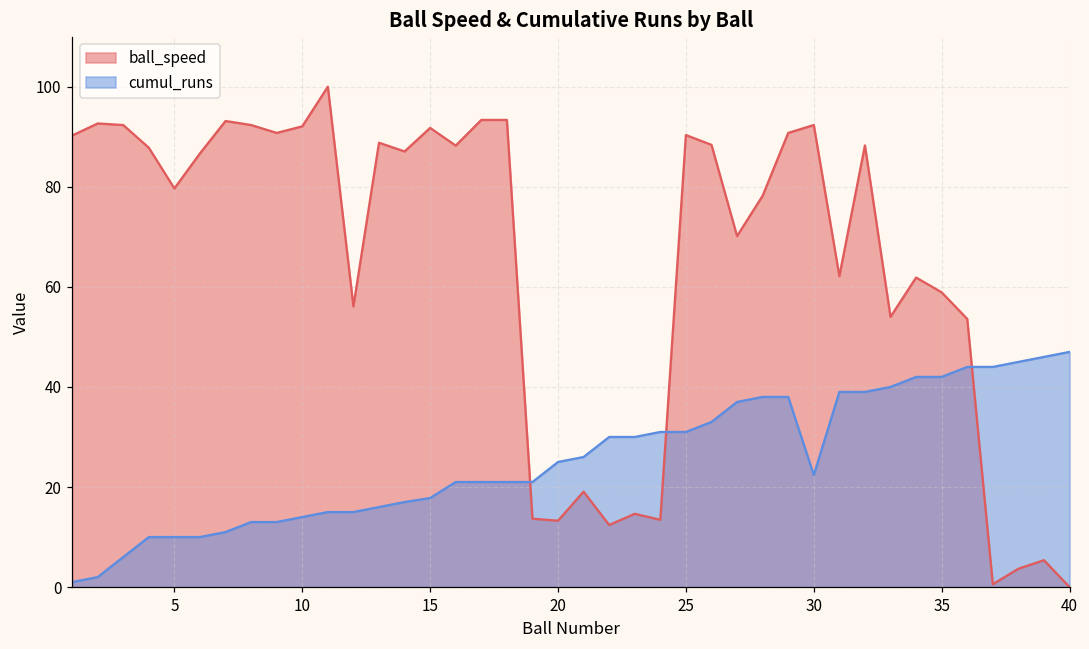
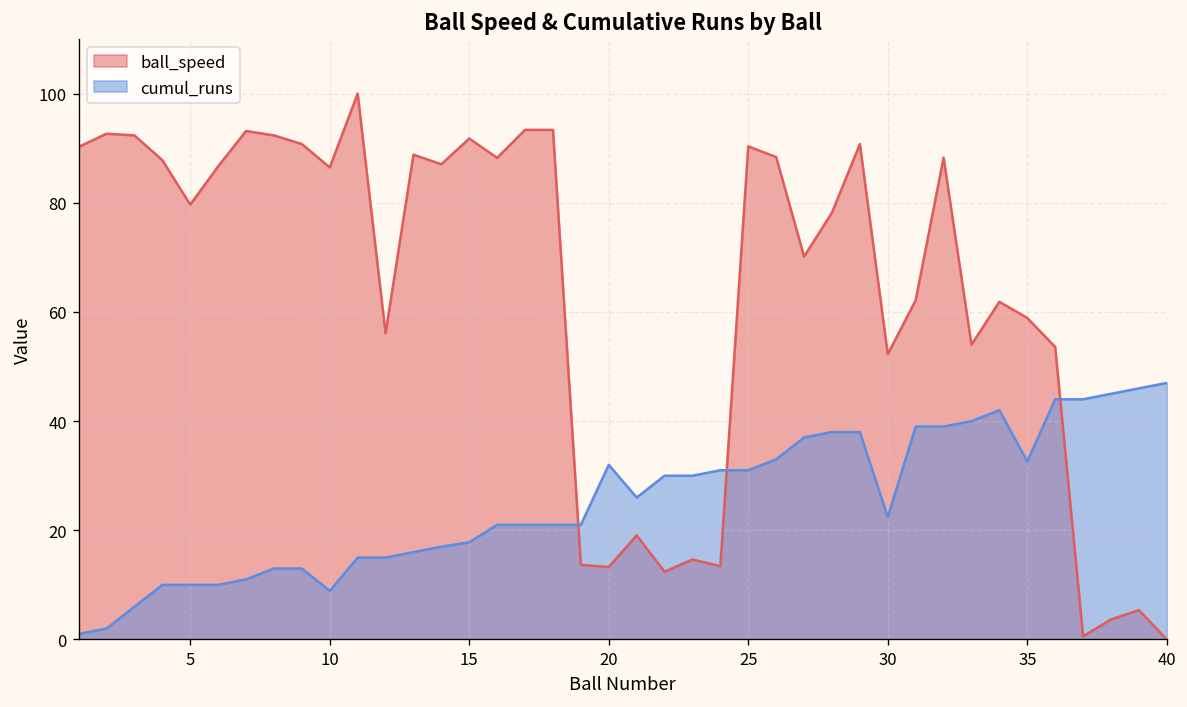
  {
    "ball_speed": {
      "5": 80,
-     "10": 92,
+     "10": 86,
      "15": 92,
      "20": 13,
      "25": 90,
-     "30": 92,
+     "30": 52,
      "35": 59,
      "40": 0
    },
    "cumul_runs": {
      "5": 10,
-     "10": 14,
+     "10": 9,
      "15": 18,
-     "20": 25,
+     "20": 32,
      "25": 31,
      "30": 22,
-     "35": 42,
+     "35": 33,
      "40": 47
    }
  }
